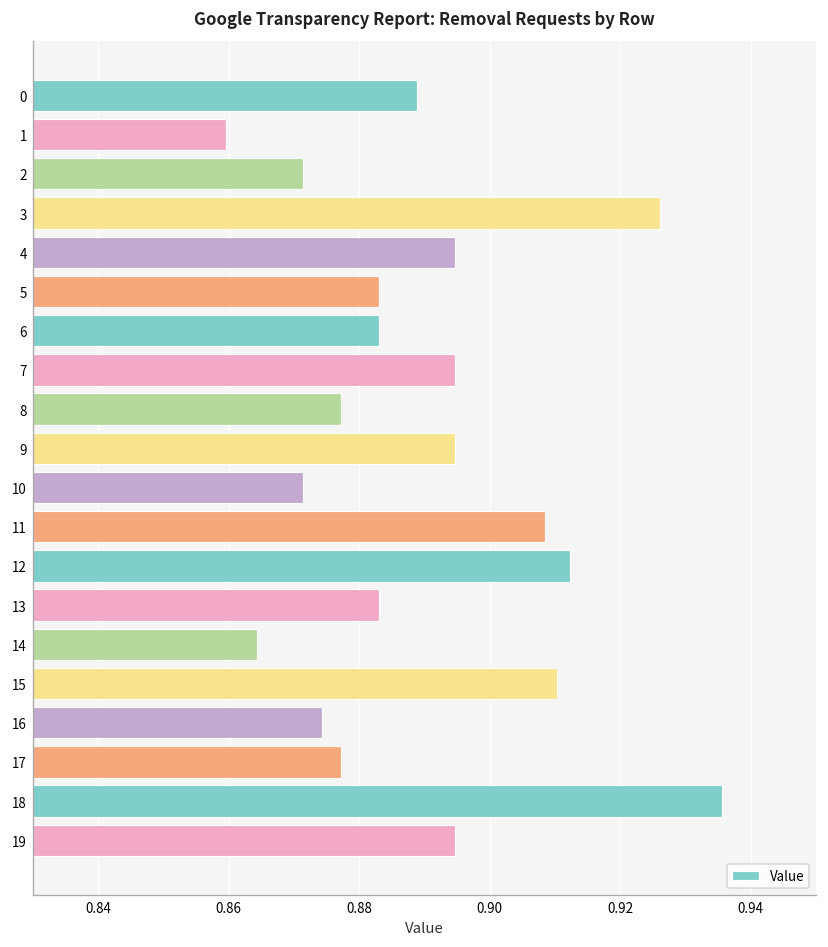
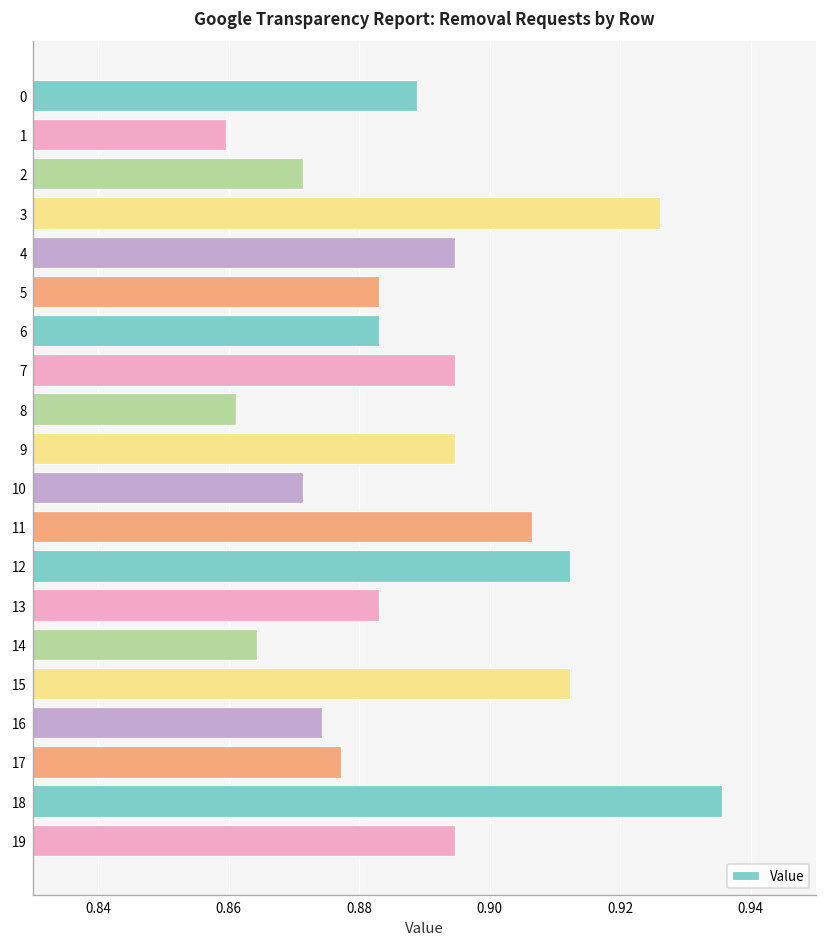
  {
    "0": 0.889,
    "1": 0.860,
    "2": 0.871,
    "3": 0.926,
    "4": 0.895,
    "5": 0.883,
    "6": 0.883,
    "7": 0.895,
-   "8": 0.877,
+   "8": 0.861,
    "9": 0.895,
    "10": 0.871,
-   "11": 0.908,
+   "11": 0.906,
    "12": 0.912,
    "13": 0.883,
    "14": 0.864,
-   "15": 0.910,
+   "15": 0.912,
    "16": 0.874,
    "17": 0.877,
    "18": 0.936,
    "19": 0.895
  }
